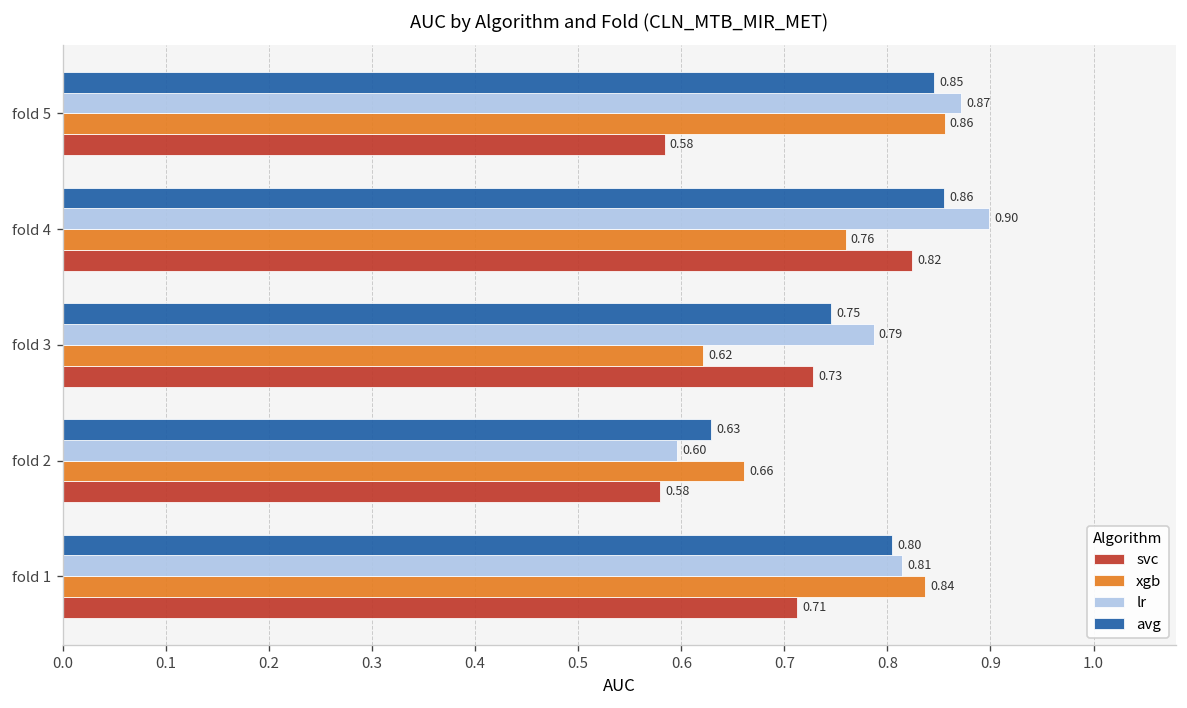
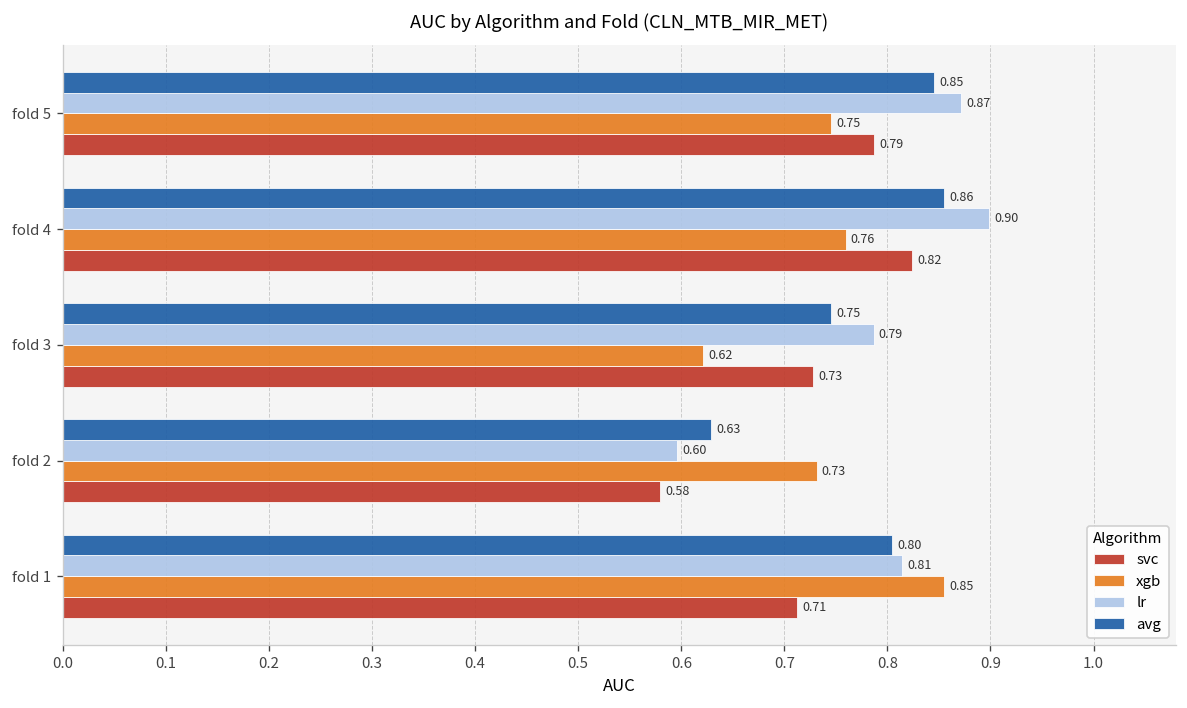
  {
    "svc": {
-     "fold 5": 0.58,
+     "fold 5": 0.79,
      "fold 4": 0.82,
      "fold 3": 0.73,
      "fold 2": 0.58,
      "fold 1": 0.71
    },
    "xgb": {
-     "fold 5": 0.86,
+     "fold 5": 0.75,
      "fold 4": 0.76,
      "fold 3": 0.62,
-     "fold 2": 0.66,
-     "fold 1": 0.84
+     "fold 2": 0.73,
+     "fold 1": 0.85
    },
    "lr": {
      "fold 5": 0.87,
      "fold 4": 0.90,
      "fold 3": 0.79,
      "fold 2": 0.60,
      "fold 1": 0.81
    },
    "avg": {
      "fold 5": 0.85,
      "fold 4": 0.86,
      "fold 3": 0.75,
      "fold 2": 0.63,
      "fold 1": 0.80
    }
  }
